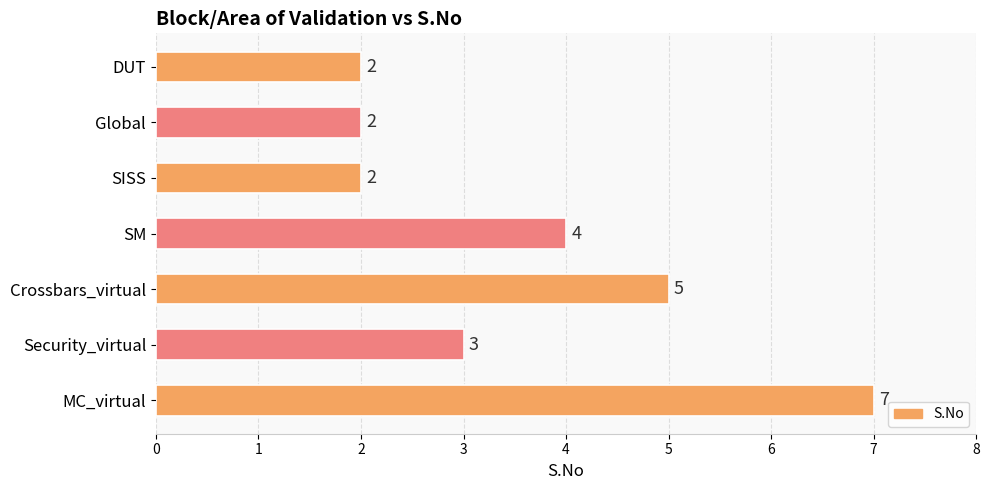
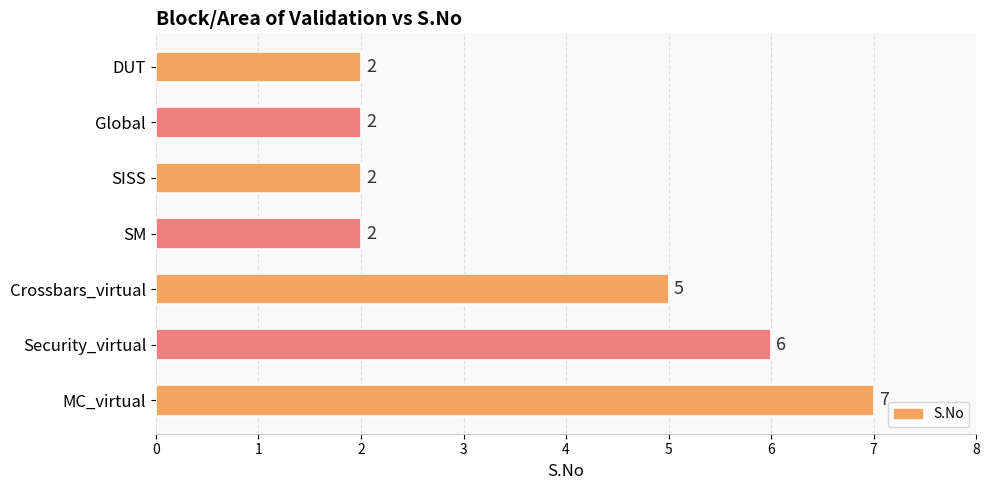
  {
    "DUT": 2,
    "Global": 2,
    "SISS": 2,
-   "SM": 4,
+   "SM": 2,
    "Crossbars_virtual": 5,
-   "Security_virtual": 3
+   "Security_virtual": 6
  }
